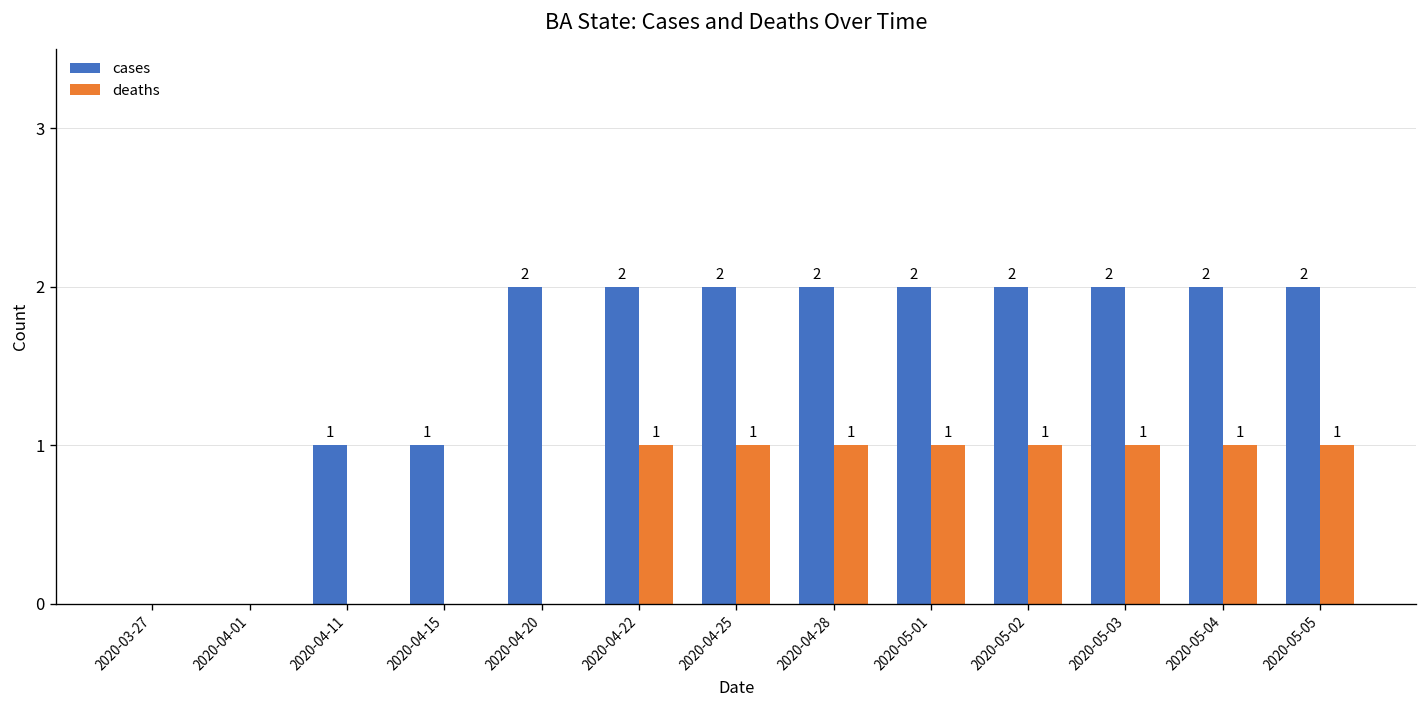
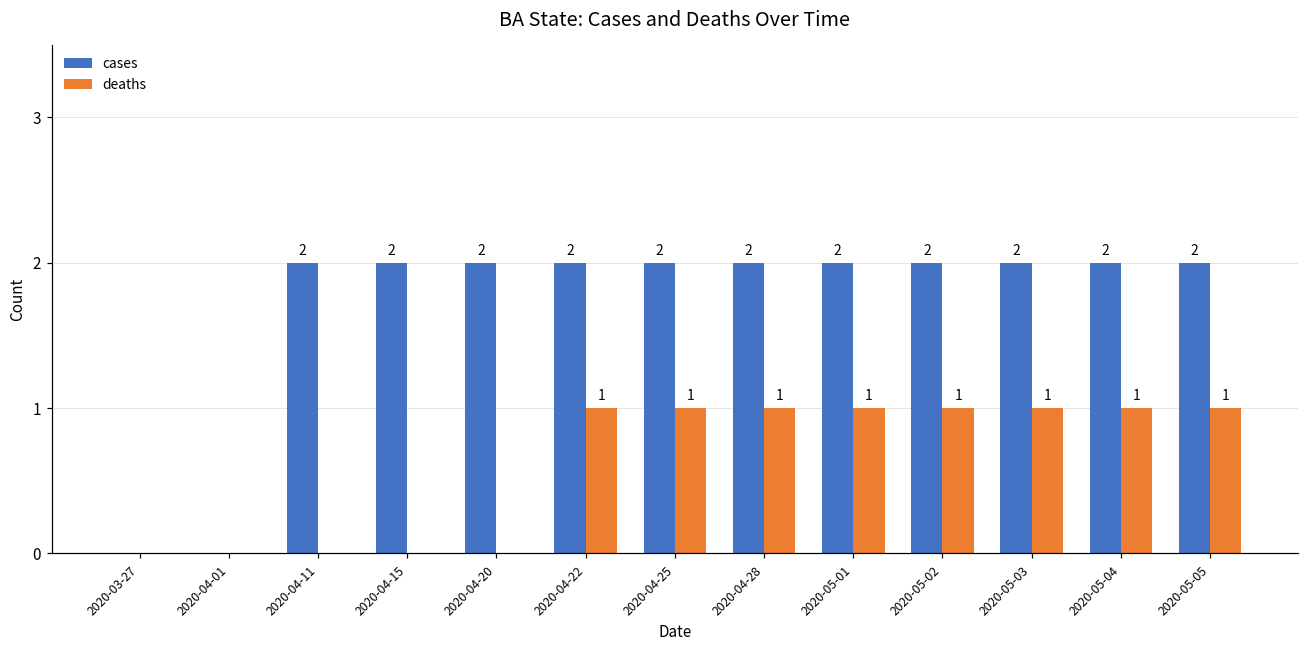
  {
    "cases": {
-     "2020-04-11": 1,
-     "2020-04-15": 1,
+     "2020-04-11": 2,
+     "2020-04-15": 2,
      "2020-04-20": 2,
      "2020-04-22": 2,
      "2020-04-25": 2,
      "2020-04-28": 2,
      "2020-05-01": 2,
      "2020-05-02": 2,
      "2020-05-03": 2,
      "2020-05-04": 2,
      "2020-05-05": 2
    },
    "deaths": {
      "2020-04-22": 1,
      "2020-04-25": 1,
      "2020-04-28": 1,
      "2020-05-01": 1,
      "2020-05-02": 1,
      "2020-05-03": 1,
      "2020-05-04": 1,
      "2020-05-05": 1
    }
  }
